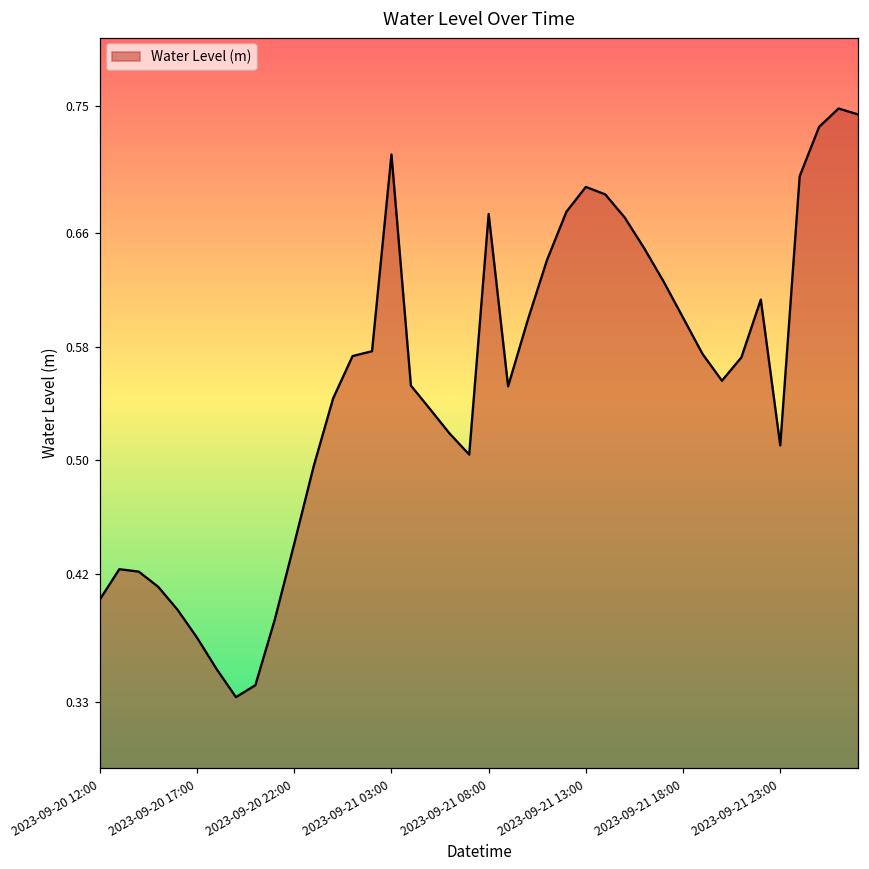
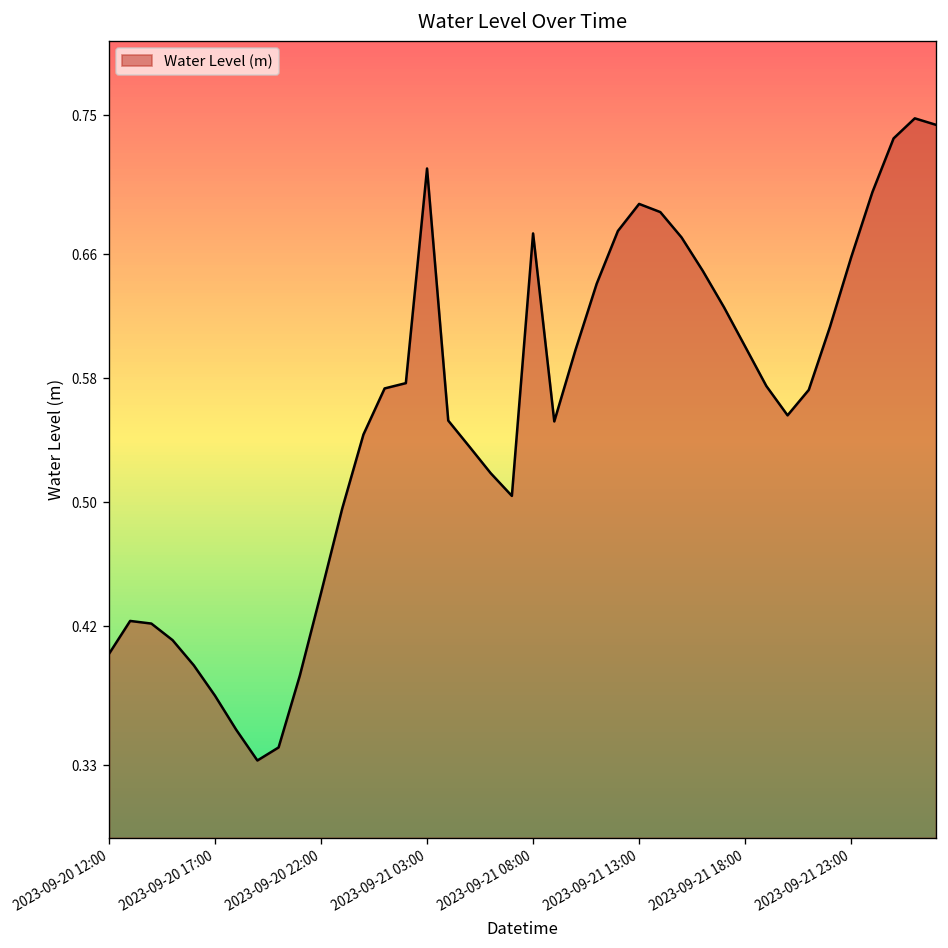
  {
    "2023-09-20 12:00": 0.402,
    "2023-09-20 17:00": 0.375,
    "2023-09-20 22:00": 0.441,
    "2023-09-21 03:00": 0.716,
    "2023-09-21 08:00": 0.674,
    "2023-09-21 13:00": 0.693,
    "2023-09-21 18:00": 0.601,
-   "2023-09-21 23:00": 0.511
+   "2023-09-21 23:00": 0.658
  }
